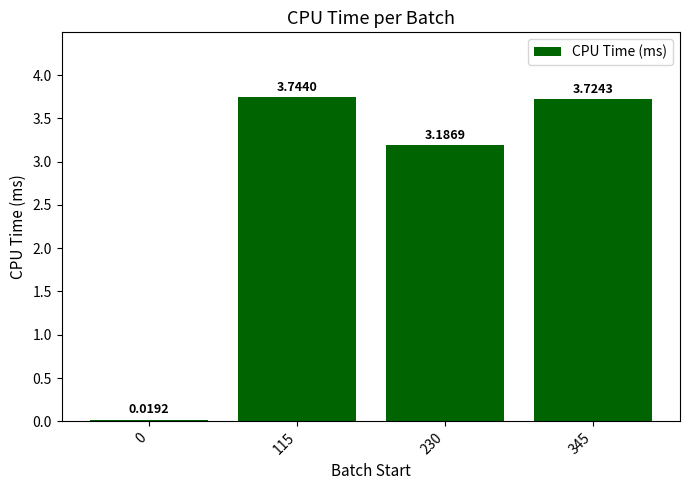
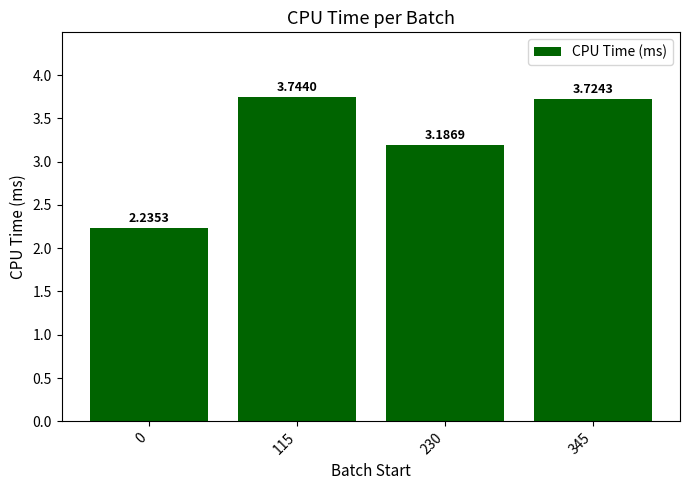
  {
-   "0": 0.0192,
+   "0": 2.2353,
    "115": 3.7440,
    "230": 3.1869,
    "345": 3.7243
  }
